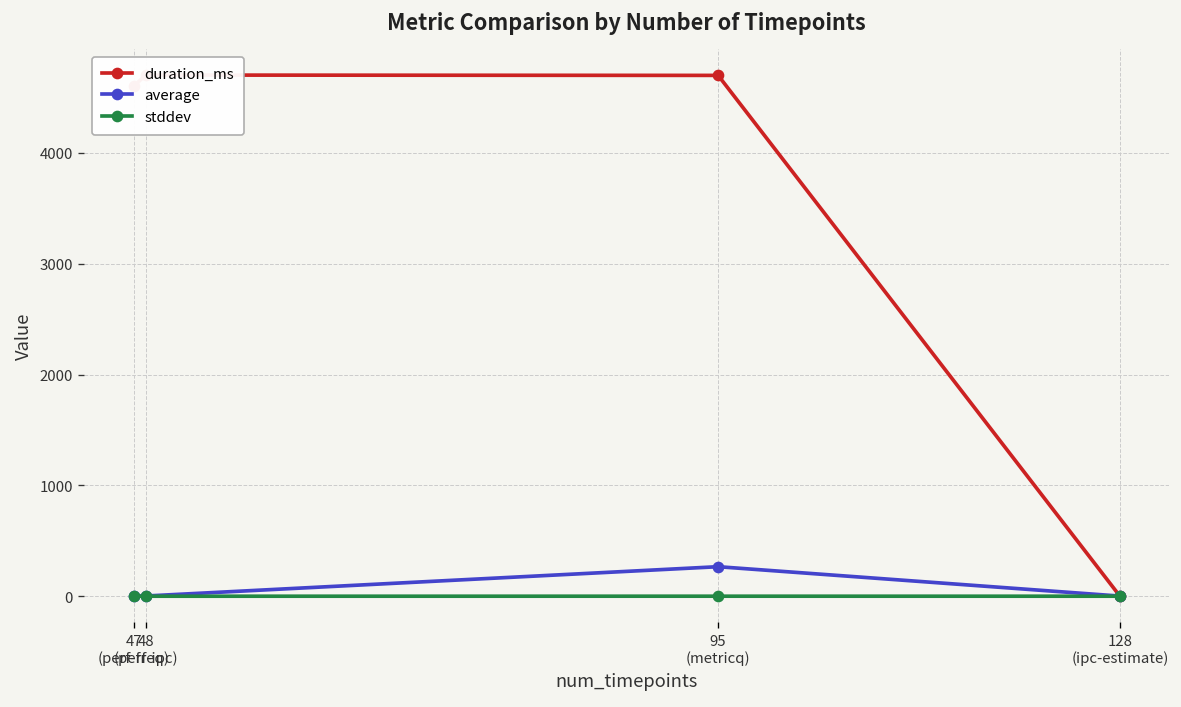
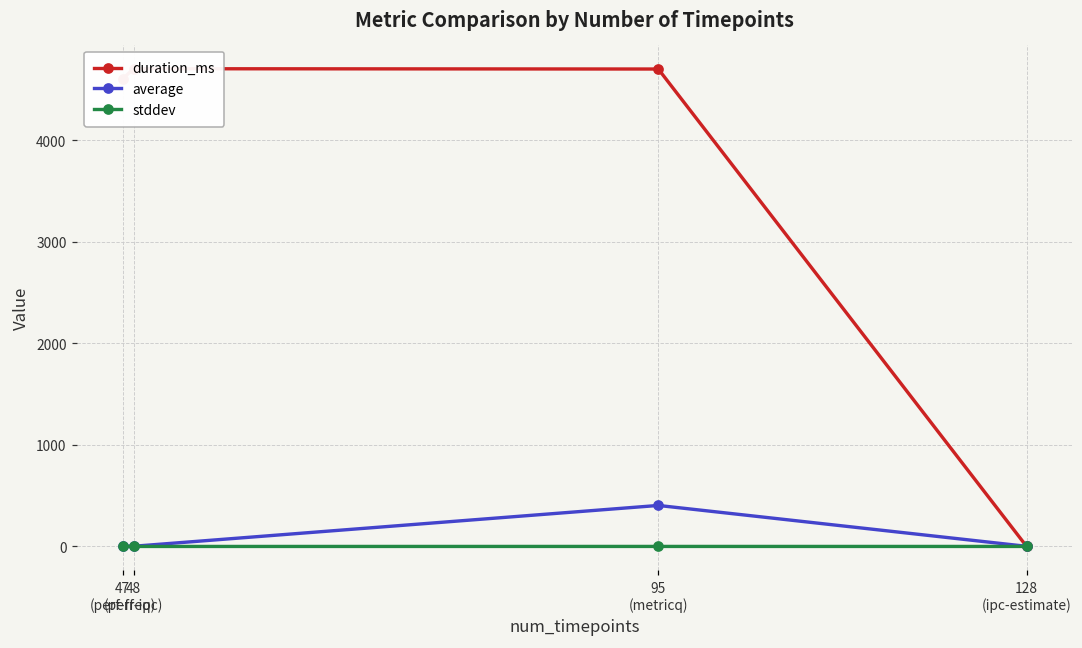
  {
    "duration_ms": {
      "95 (metricq)": 4700
    },
    "average": {
-     "95 (metricq)": 300
+     "95 (metricq)": 400
    },
    "stddev": {
      "95 (metricq)": 0
    }
  }
